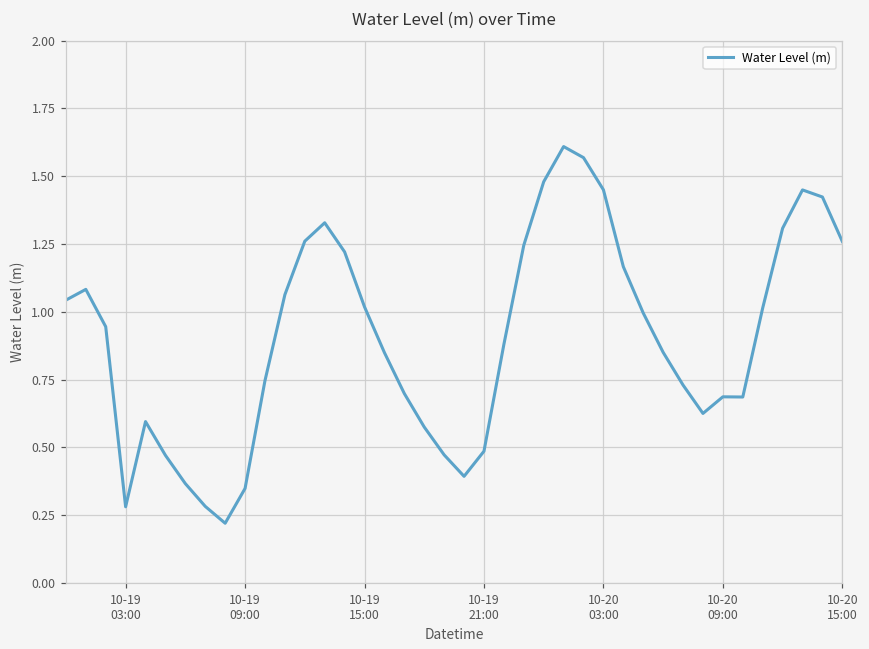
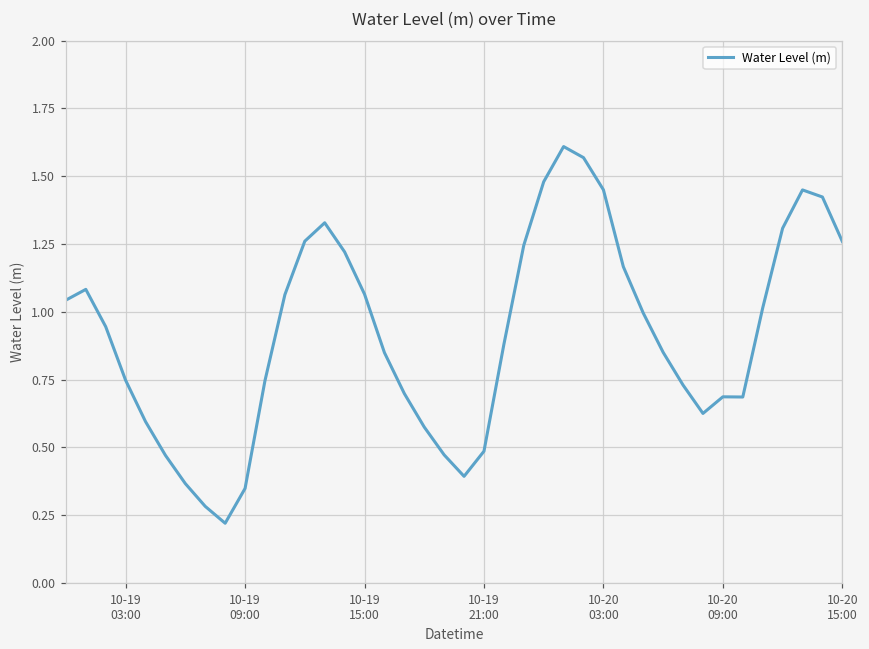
  {
-   "10-19 03:00": 0.28,
+   "10-19 03:00": 0.75,
    "10-19 09:00": 0.35,
-   "10-19 15:00": 1.02,
+   "10-19 15:00": 1.07,
    "10-19 21:00": 0.49,
    "10-20 03:00": 1.45,
    "10-20 09:00": 0.69,
    "10-20 15:00": 1.26
  }
